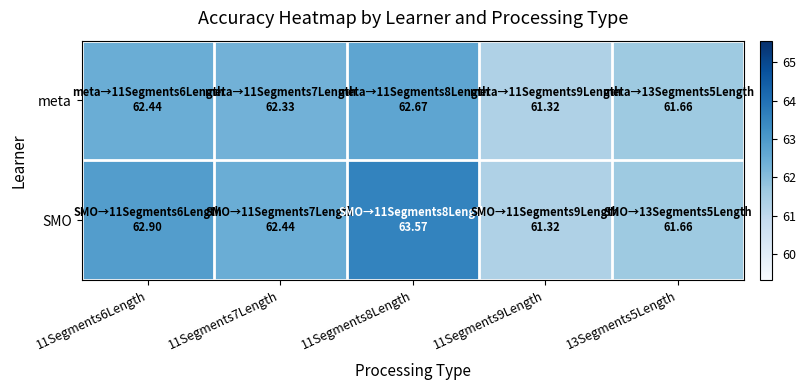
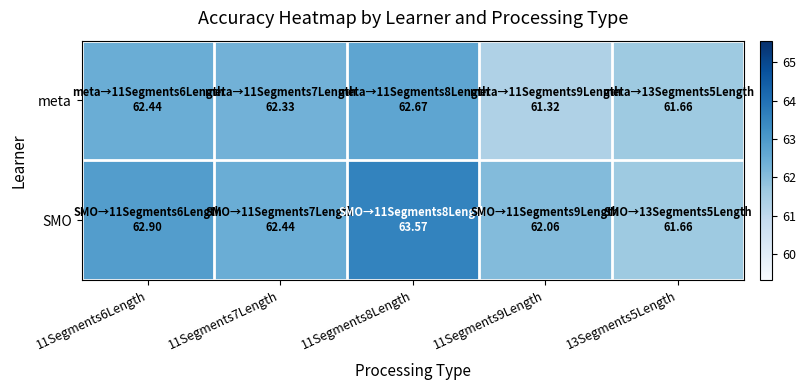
  {
    "SMO": {
-     "11Segments9Length": 61.32
+     "11Segments9Length": 62.06
    }
  }
